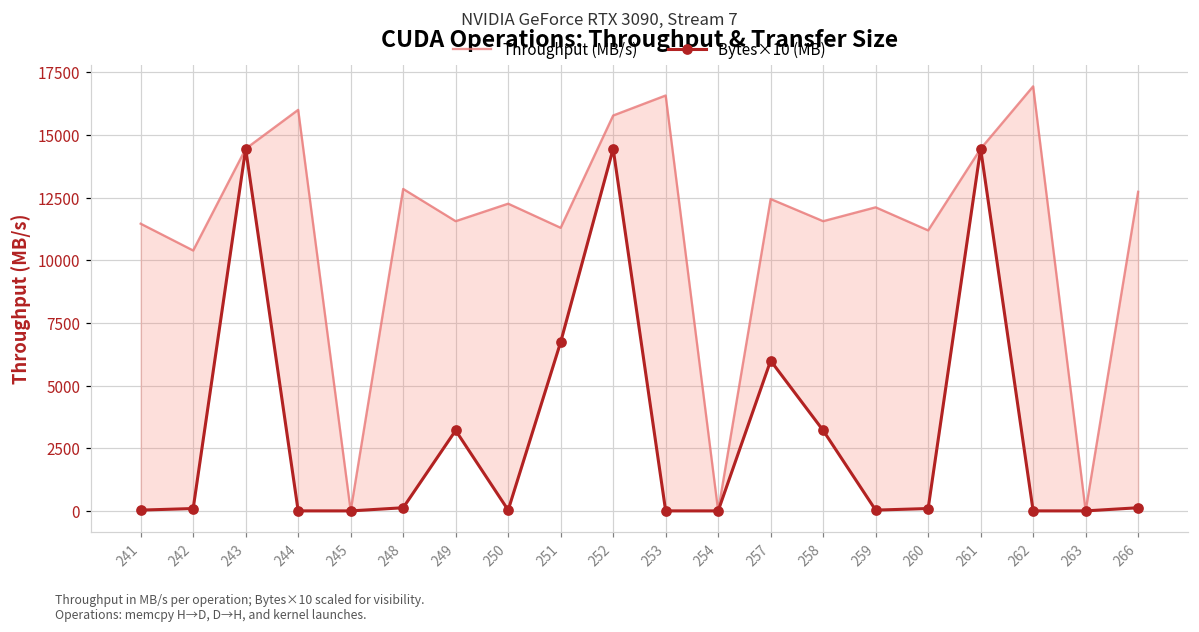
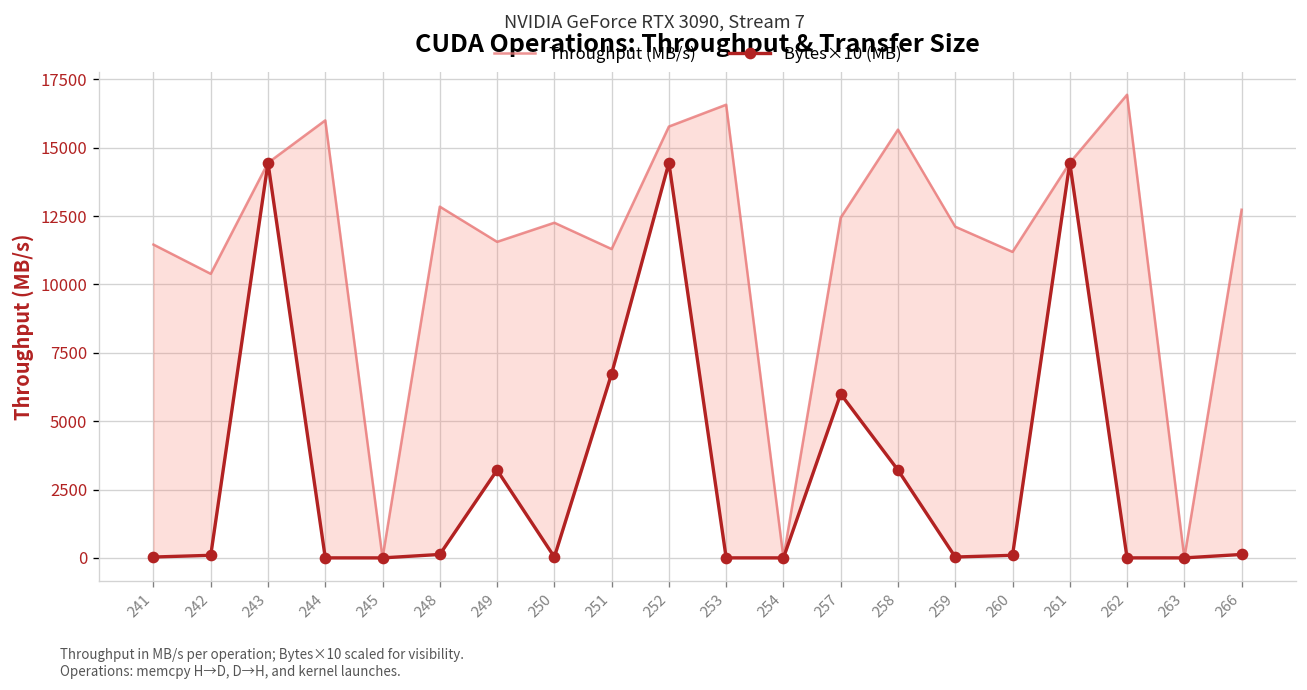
  {
    "Throughput (MB/s)": {
      "241": 11500,
      "242": 10400,
      "244": 16000,
      "248": 12800,
      "249": 11600,
      "250": 12300,
      "251": 11300,
      "252": 15800,
      "253": 16600,
      "257": 12400,
-     "258": 11600,
+     "258": 15700,
      "259": 12100,
      "260": 11200,
      "262": 16900,
      "266": 12700
    },
    "Bytes×10 (MB)": {
      "241": 0,
      "242": 100,
      "244": 0,
      "248": 100,
      "249": 3200,
      "250": 0,
      "251": 6700,
      "252": 14500,
      "253": 0,
      "257": 6000,
      "258": 3200,
      "259": 0,
      "260": 100,
      "262": 0,
      "266": 100
    }
  }
